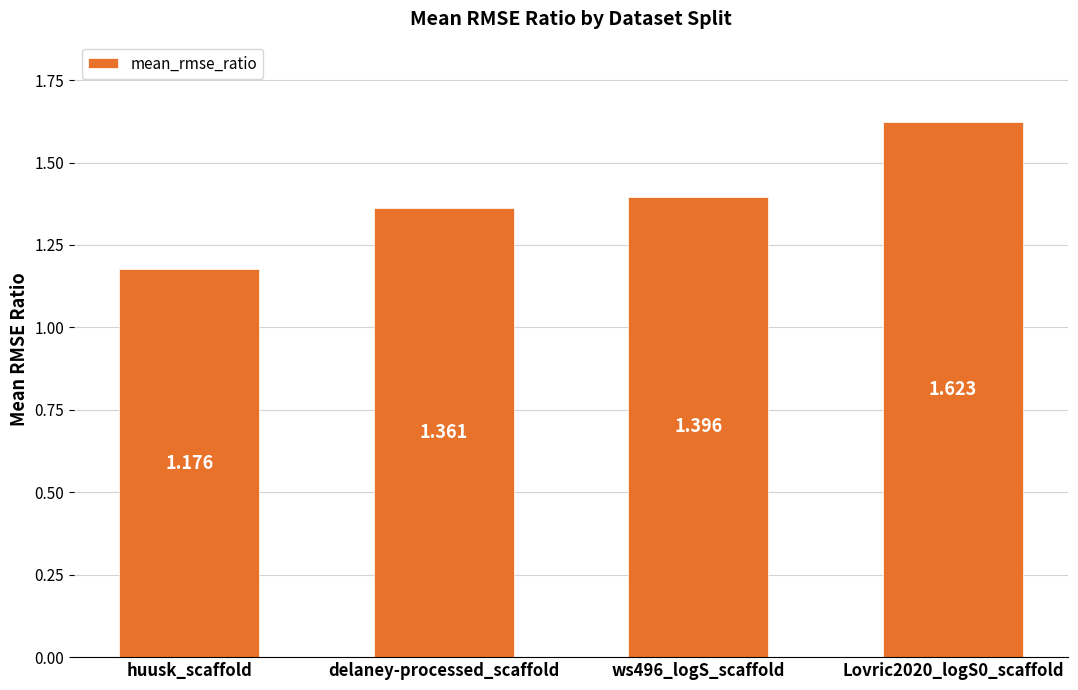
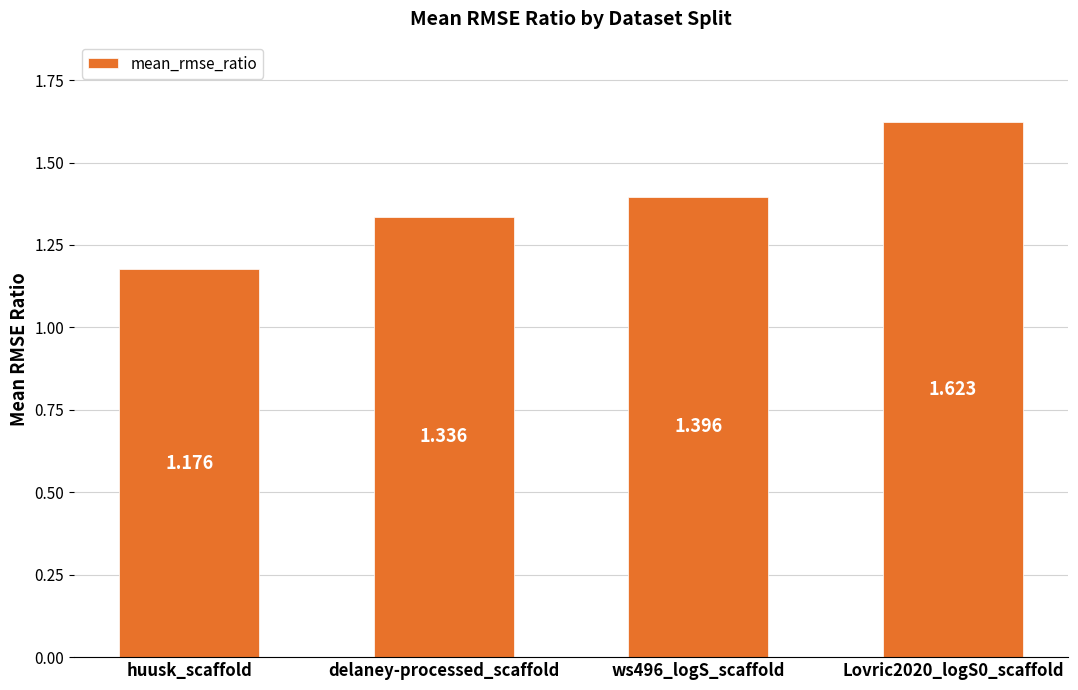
  {
    "huusk_scaffold": 1.176,
-   "delaney-processed_scaffold": 1.361,
+   "delaney-processed_scaffold": 1.336,
    "ws496_logS_scaffold": 1.396,
    "Lovric2020_logS0_scaffold": 1.623
  }
